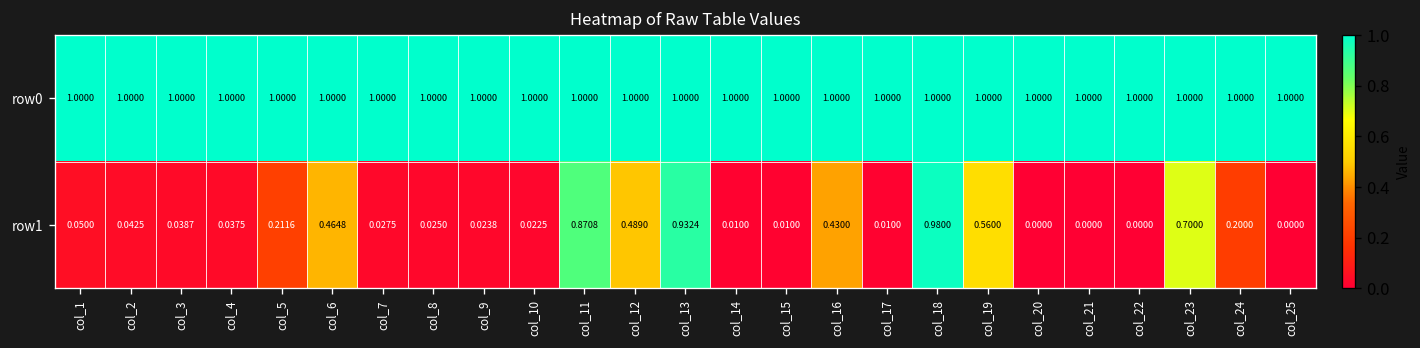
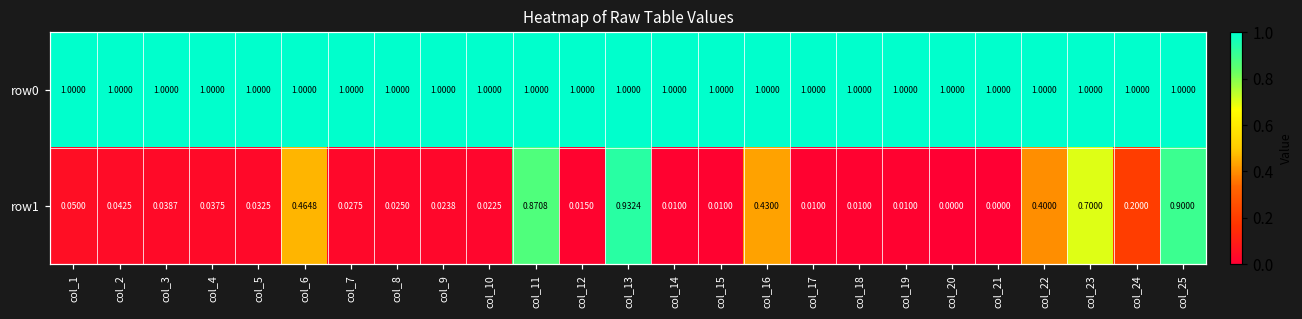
  {
    "row0": {
      "col_1": 1.0000,
      "col_2": 1.0000,
      "col_3": 1.0000,
      "col_4": 1.0000,
      "col_5": 1.0000,
      "col_6": 1.0000,
      "col_7": 1.0000,
      "col_8": 1.0000,
      "col_9": 1.0000,
      "col_10": 1.0000,
      "col_11": 1.0000,
      "col_12": 1.0000,
      "col_13": 1.0000,
      "col_14": 1.0000,
      "col_15": 1.0000,
      "col_16": 1.0000,
      "col_17": 1.0000,
      "col_18": 1.0000,
      "col_19": 1.0000,
      "col_20": 1.0000,
      "col_21": 1.0000,
      "col_22": 1.0000,
      "col_23": 1.0000,
      "col_24": 1.0000,
      "col_25": 1.0000
    },
    "row1": {
      "col_1": 0.0500,
      "col_2": 0.0425,
      "col_3": 0.0387,
      "col_4": 0.0375,
-     "col_5": 0.2116,
+     "col_5": 0.0325,
      "col_6": 0.4648,
      "col_7": 0.0275,
      "col_8": 0.0250,
      "col_9": 0.0238,
      "col_10": 0.0225,
      "col_11": 0.8708,
-     "col_12": 0.4890,
+     "col_12": 0.0150,
      "col_13": 0.9324,
      "col_14": 0.0100,
      "col_15": 0.0100,
      "col_16": 0.4300,
      "col_17": 0.0100,
-     "col_18": 0.9800,
-     "col_19": 0.5600,
+     "col_18": 0.0100,
+     "col_19": 0.0100,
      "col_20": 0.0000,
      "col_21": 0.0000,
-     "col_22": 0.0000,
+     "col_22": 0.4000,
      "col_23": 0.7000,
      "col_24": 0.2000,
-     "col_25": 0.0000
+     "col_25": 0.9000
    }
  }
